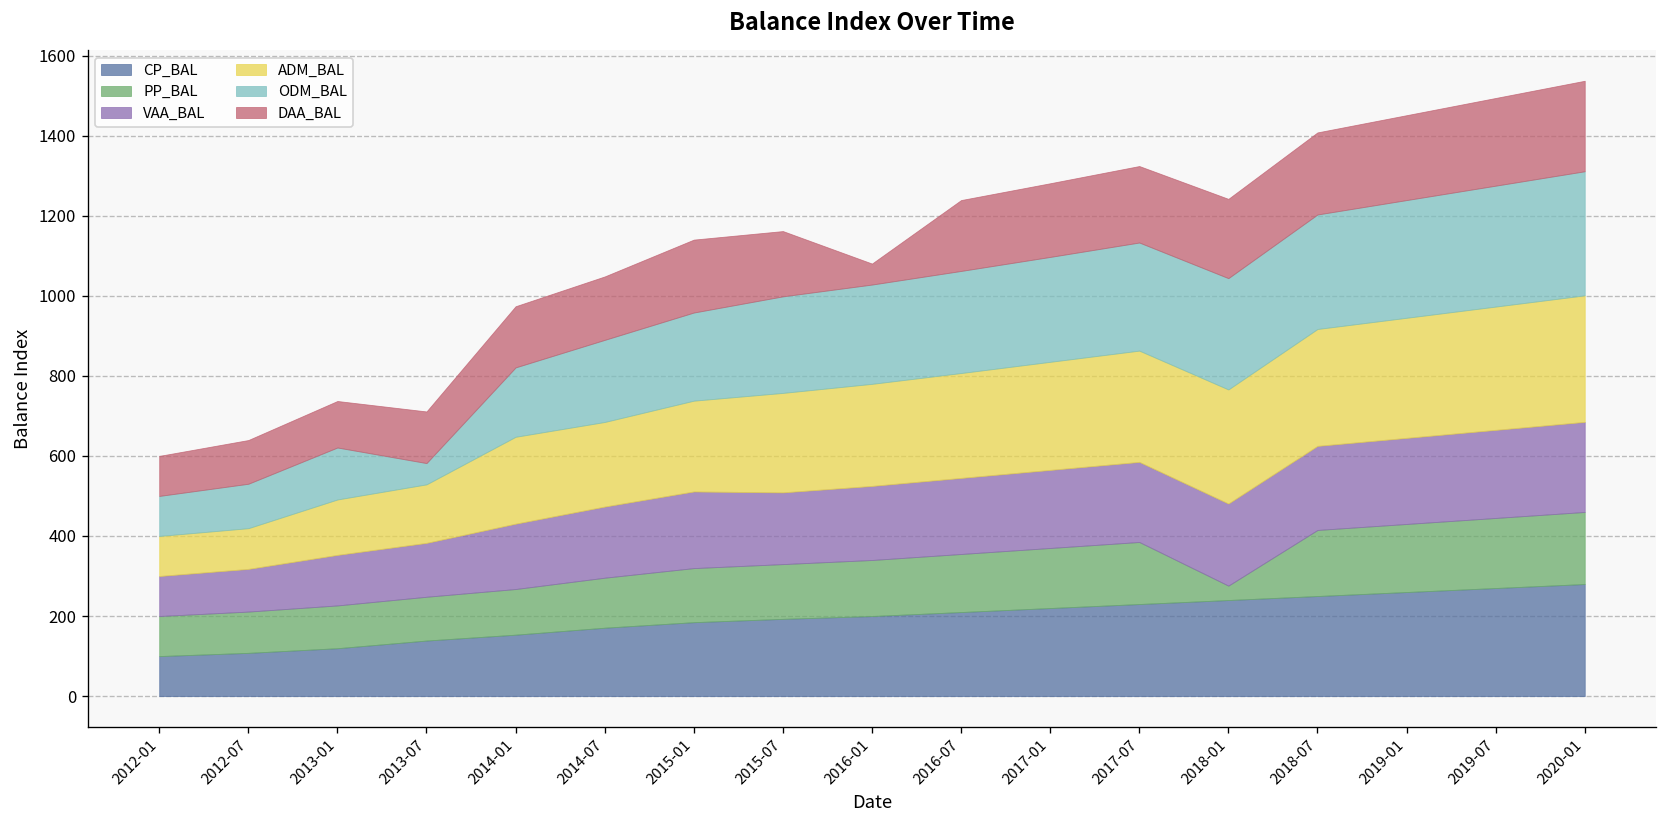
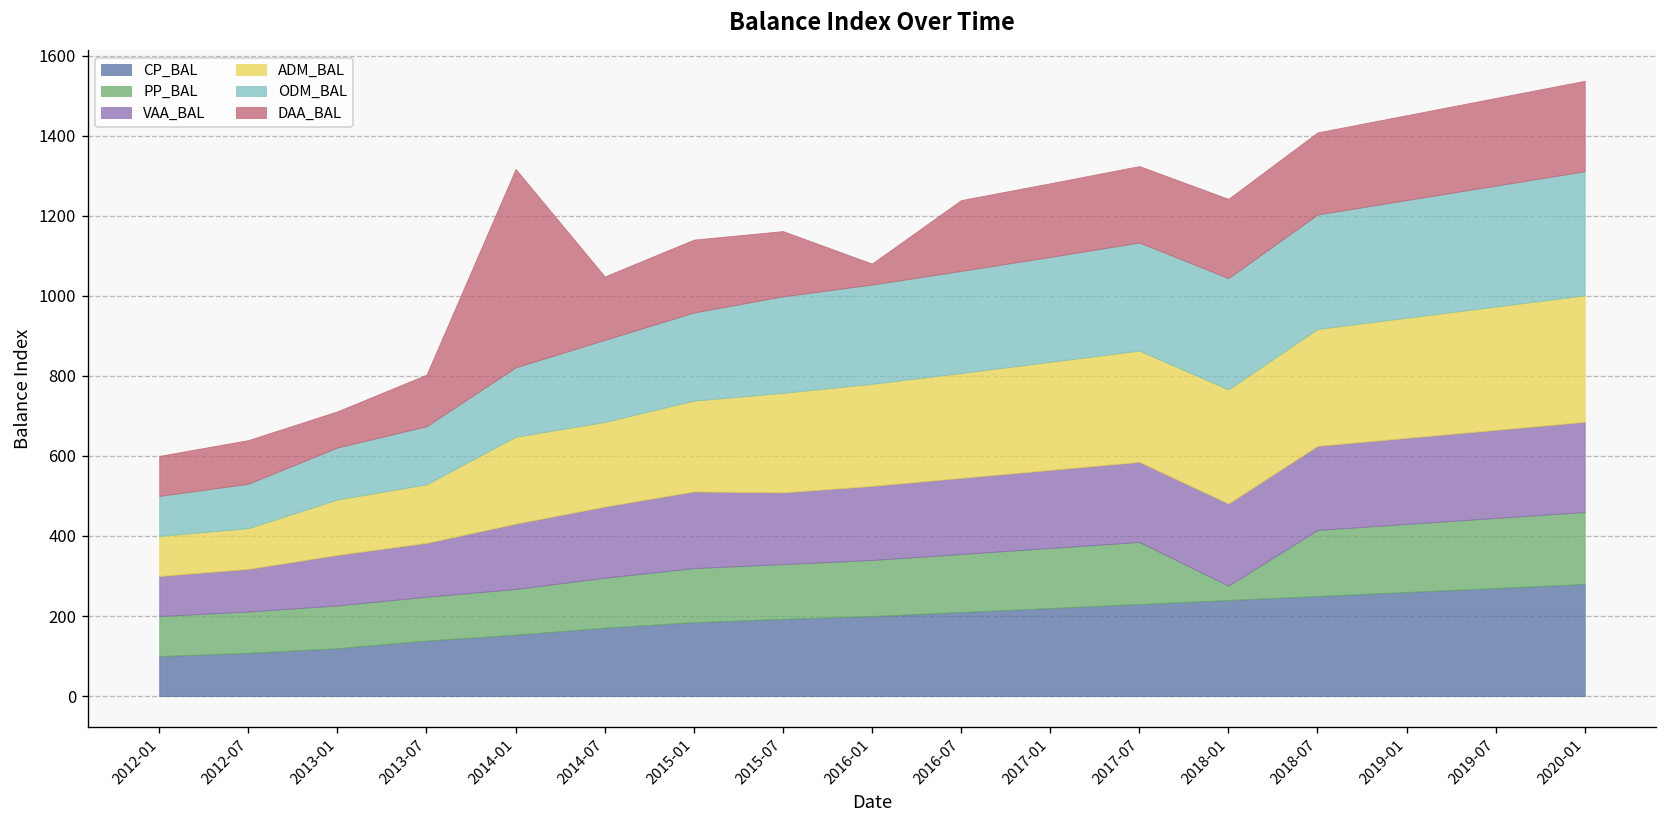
  {
    "PP_BAL": {
      "2012-01": 100,
      "2012-07": 100,
      "2013-01": 110,
      "2013-07": 110,
      "2014-01": 110,
      "2014-07": 120,
      "2015-01": 140,
      "2015-07": 140,
      "2016-01": 140,
      "2016-07": 150,
      "2017-01": 150,
      "2017-07": 160,
      "2018-01": 40,
      "2018-07": 170,
      "2019-01": 170,
      "2019-07": 180,
      "2020-01": 180
    },
    "ADM_BAL": {
      "2012-01": 100,
      "2012-07": 100,
      "2013-01": 140,
      "2013-07": 150,
      "2014-01": 220,
      "2014-07": 210,
      "2015-01": 230,
      "2015-07": 250,
      "2016-01": 260,
      "2016-07": 260,
      "2017-01": 270,
      "2017-07": 280,
      "2018-01": 290,
      "2018-07": 290,
      "2019-01": 300,
      "2019-07": 310,
      "2020-01": 320
    },
    "ODM_BAL": {
      "2012-01": 100,
      "2012-07": 110,
      "2013-01": 130,
-     "2013-07": 50,
+     "2013-07": 150,
      "2014-01": 170,
      "2014-07": 210,
      "2015-01": 220,
      "2015-07": 240,
      "2016-01": 250,
      "2016-07": 260,
      "2017-01": 260,
      "2017-07": 270,
      "2018-01": 280,
      "2018-07": 290,
      "2019-01": 290,
      "2019-07": 300,
      "2020-01": 310
    },
    "DAA_BAL": {
      "2012-01": 100,
      "2012-07": 110,
-     "2013-01": 120,
+     "2013-01": 90,
      "2013-07": 130,
-     "2014-01": 150,
+     "2014-01": 500,
      "2014-07": 160,
      "2015-01": 180,
      "2015-07": 160,
      "2016-01": 50,
      "2016-07": 180,
      "2017-01": 180,
      "2017-07": 190,
      "2018-01": 200,
      "2018-07": 210,
      "2019-01": 210,
      "2019-07": 220,
      "2020-01": 230
    }
  }
